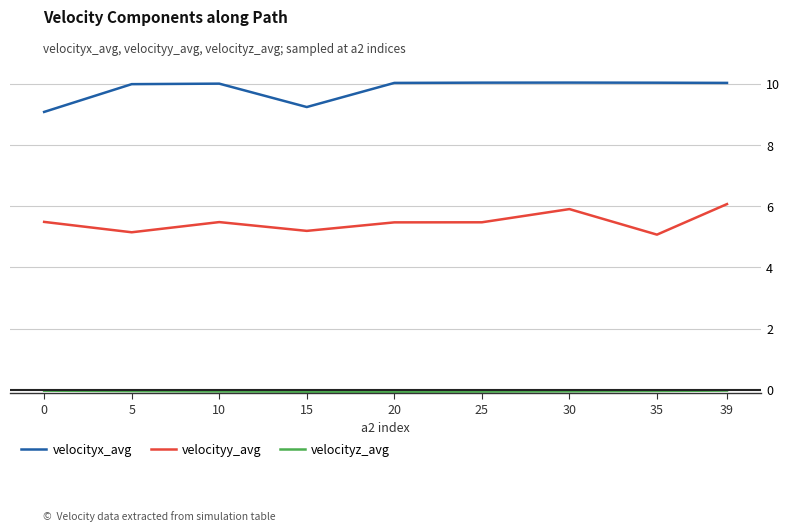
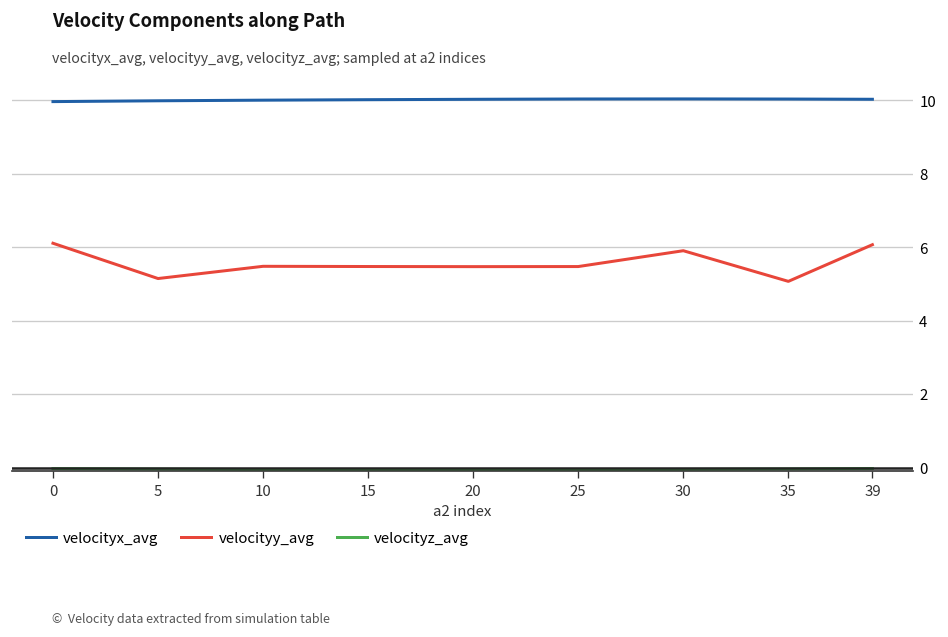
  {
    "velocityx_avg": {
-     "0": 9.1,
+     "0": 10.0,
      "5": 10.0,
      "10": 10.0,
-     "15": 9.2,
+     "15": 10.0,
      "20": 10.0,
      "25": 10.0,
      "30": 10.0,
      "35": 10.0,
      "39": 10.0
    },
    "velocityy_avg": {
-     "0": 5.5,
+     "0": 6.1,
      "5": 5.1,
      "10": 5.5,
-     "15": 5.2,
+     "15": 5.5,
      "20": 5.5,
      "25": 5.5,
      "30": 5.9,
      "35": 5.1,
      "39": 6.1
    },
    "velocityz_avg": {
      "0": 0.0,
      "5": 0.0,
      "10": -0.1,
      "15": -0.1,
      "20": -0.1,
      "25": -0.1,
      "30": 0.0,
      "35": 0.0,
      "39": 0.0
    }
  }
